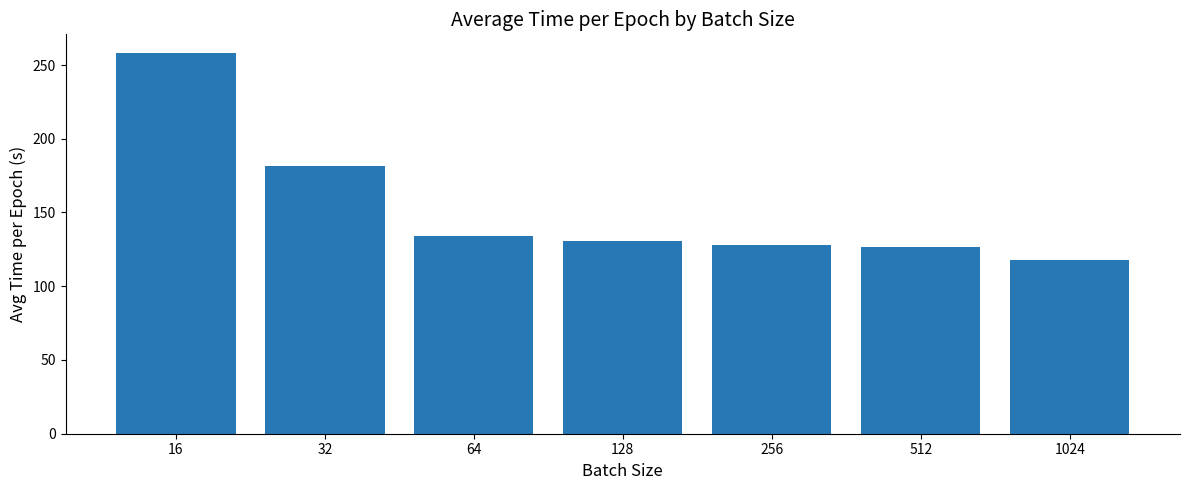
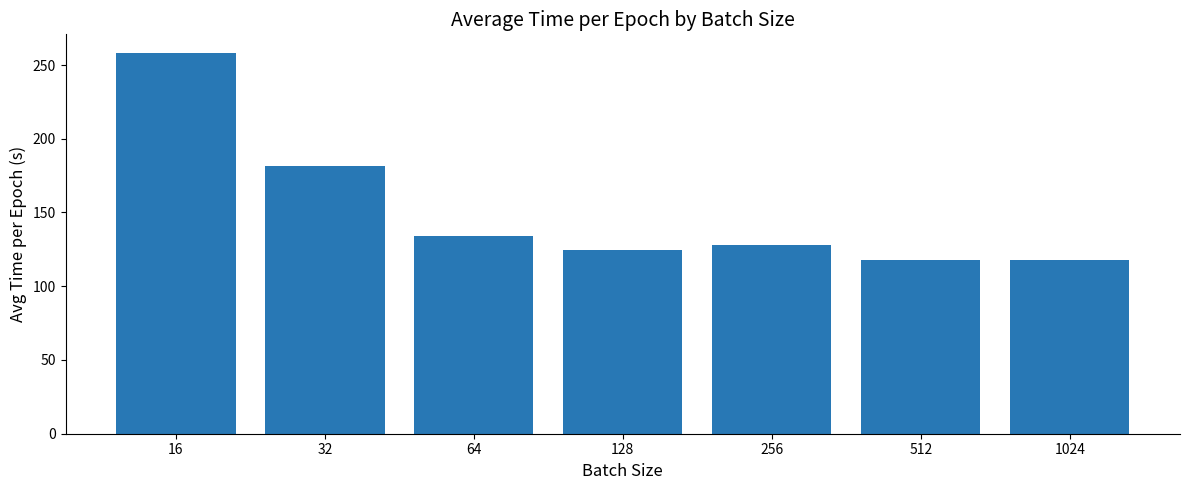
  {
    "16": 258,
    "32": 181,
    "64": 134,
-   "128": 131,
+   "128": 125,
    "256": 128,
-   "512": 126,
+   "512": 118,
    "1024": 118
  }
